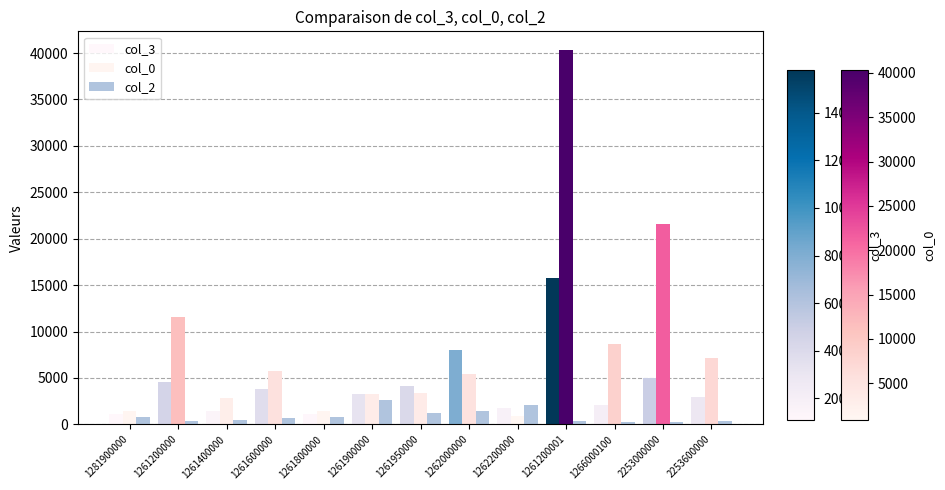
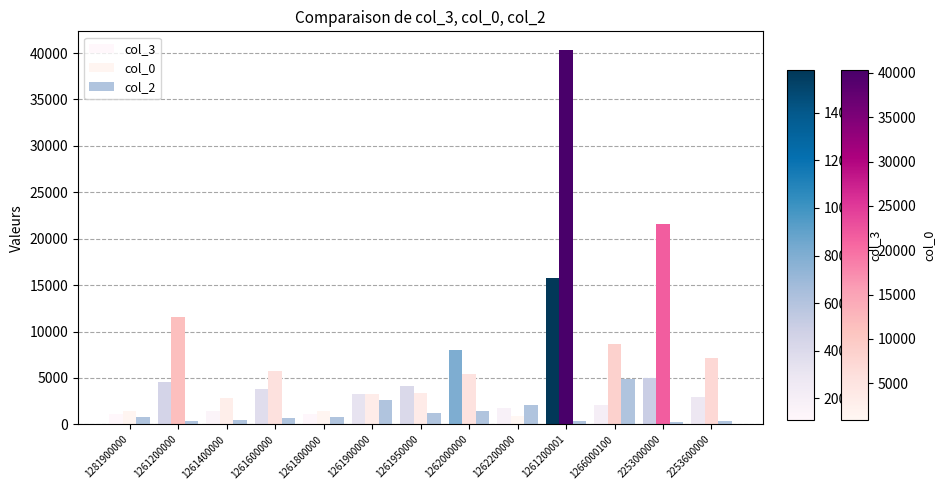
  {
    "col_2": {
      "1281900000": 1000,
      "1261200000": 0,
      "1261400000": 1000,
      "1261600000": 1000,
      "1261800000": 1000,
      "1261900000": 3000,
      "1261950000": 1000,
      "1262000000": 1000,
      "1262200000": 2000,
      "1261200001": 0,
-     "1266000100": 0,
+     "1266000100": 5000,
      "2253600000": 0
    }
  }
